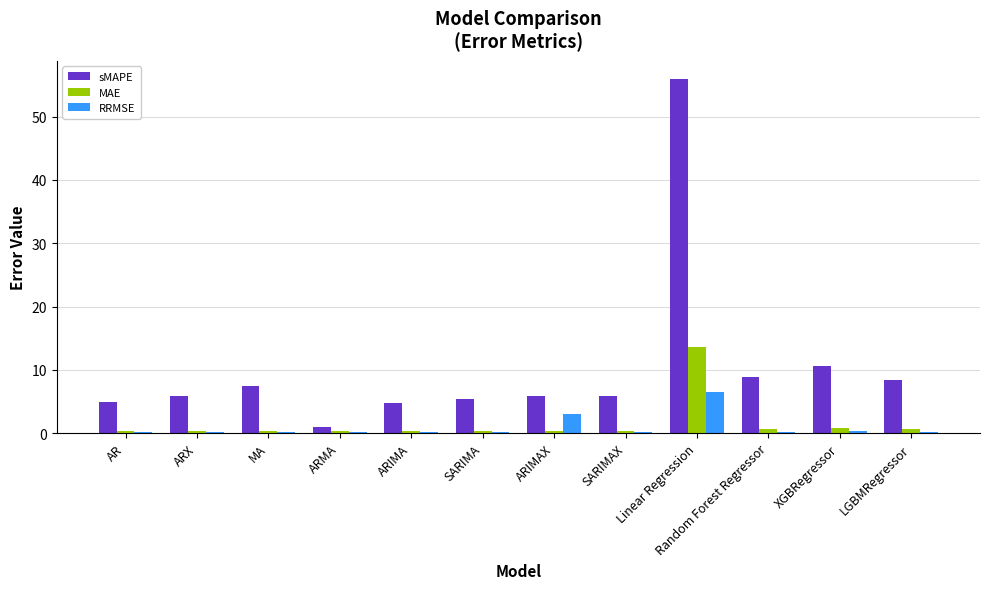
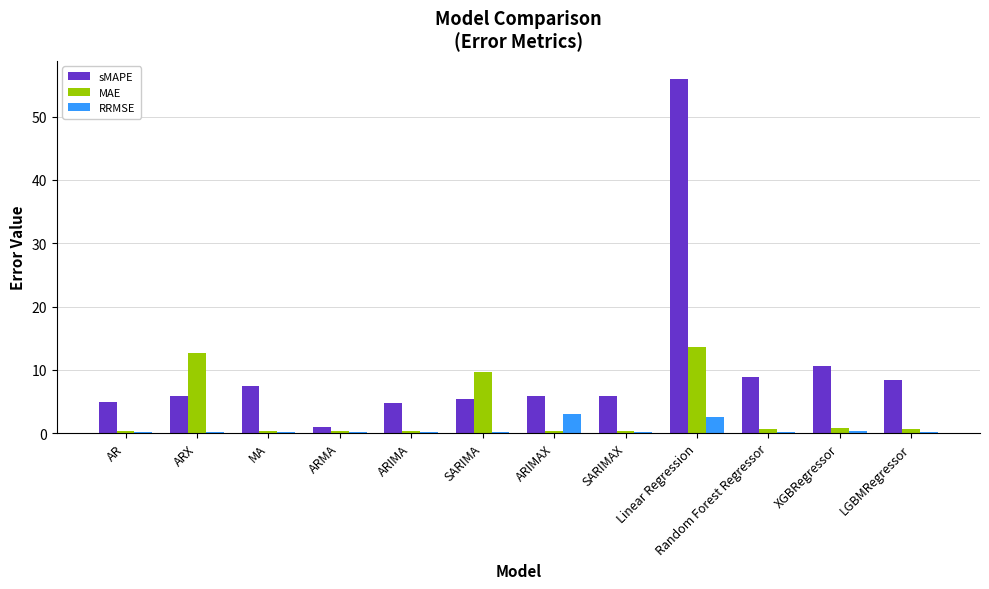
  {
    "sMAPE": {
      "AR": 5,
      "ARX": 6,
      "MA": 7,
      "ARMA": 1,
      "ARIMA": 5,
      "SARIMA": 5,
      "ARIMAX": 6,
      "SARIMAX": 6,
      "Linear Regression": 56,
      "Random Forest Regressor": 9,
      "XGBRegressor": 11,
      "LGBMRegressor": 8
    },
    "MAE": {
-     "ARX": 0,
-     "SARIMA": 0,
+     "ARX": 13,
+     "SARIMA": 10,
      "Linear Regression": 14,
      "Random Forest Regressor": 1,
      "XGBRegressor": 1,
      "LGBMRegressor": 1
    },
    "RRMSE": {
      "ARIMAX": 3,
-     "Linear Regression": 6
+     "Linear Regression": 3
    }
  }
